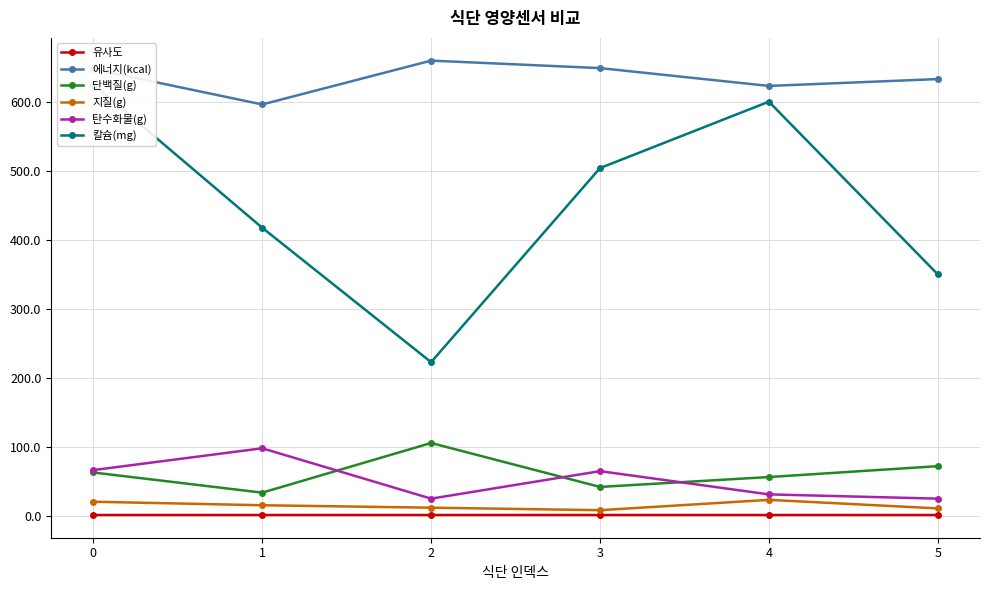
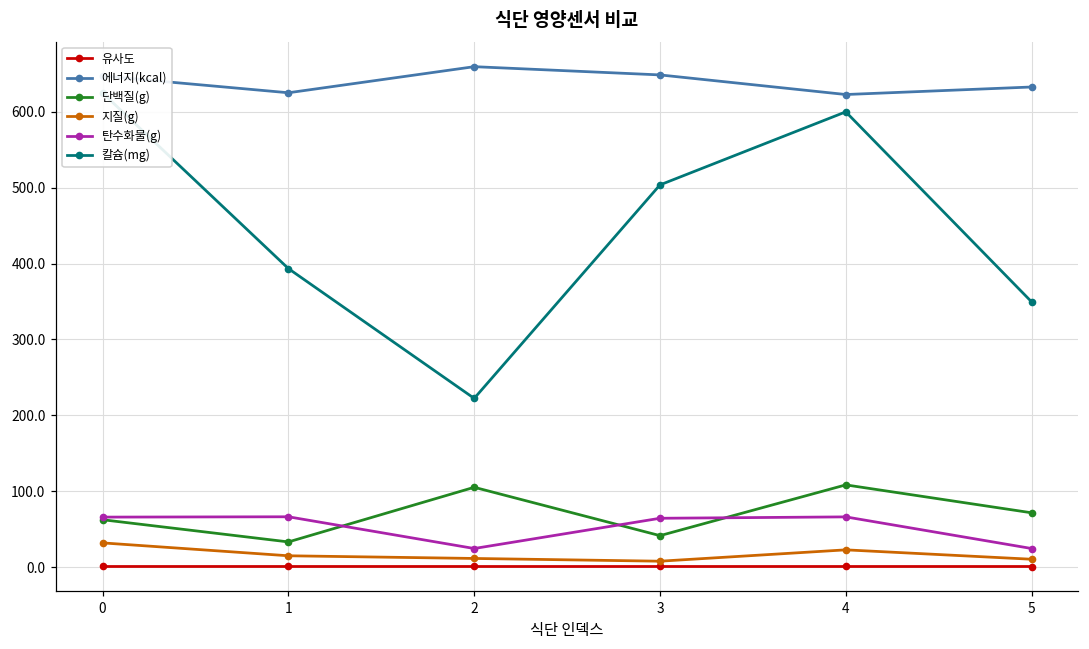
  {
    "유사도": {
      "0": 0,
      "1": 0,
      "2": 0,
      "3": 0,
      "4": 0,
      "5": 0
    },
    "에너지(kcal)": {
-     "1": 600,
+     "1": 620,
      "2": 660,
      "3": 650,
      "4": 620,
      "5": 630
    },
    "단백질(g)": {
      "1": 30,
      "2": 110,
      "3": 40,
-     "4": 60,
+     "4": 110,
      "5": 70
    },
    "지질(g)": {
-     "0": 20,
+     "0": 30,
      "1": 20,
      "2": 10,
      "3": 10,
      "4": 20,
      "5": 10
    },
    "탄수화물(g)": {
-     "1": 100,
+     "1": 70,
      "2": 20,
      "3": 60,
-     "4": 30,
+     "4": 70,
      "5": 20
    },
    "칼슘(mg)": {
-     "1": 420,
+     "1": 390,
      "2": 220,
      "3": 500,
      "4": 600,
      "5": 350
    }
  }
